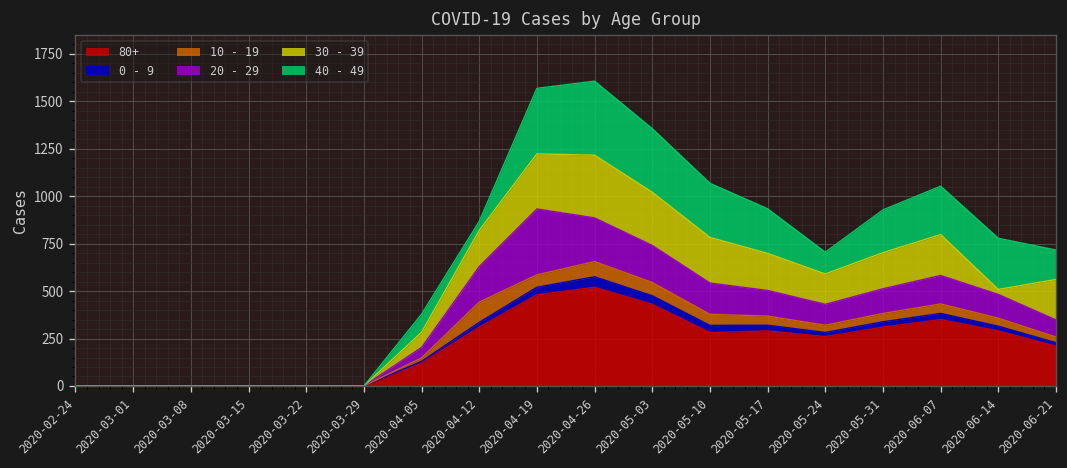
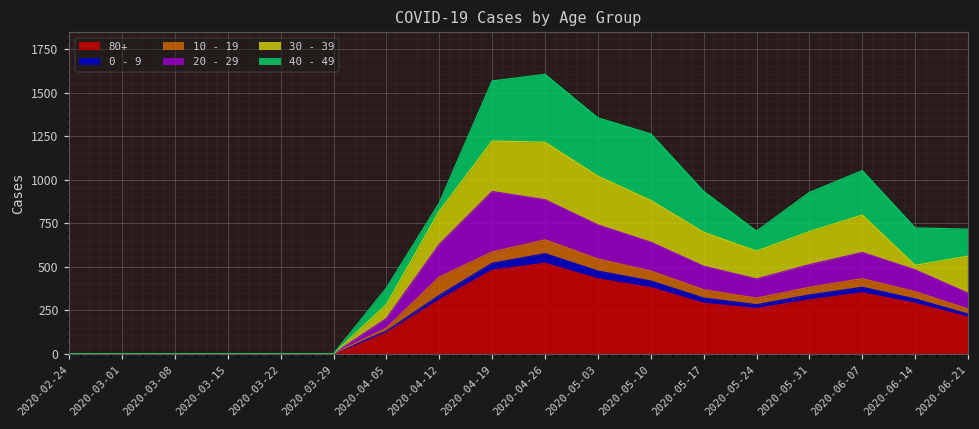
  {
    "80+": {
      "2020-04-12": 310,
      "2020-04-19": 480,
      "2020-04-26": 520,
      "2020-05-03": 430,
-     "2020-05-10": 280,
+     "2020-05-10": 380,
      "2020-05-17": 290,
      "2020-05-24": 260,
      "2020-05-31": 310,
      "2020-06-07": 350,
      "2020-06-14": 290,
      "2020-06-21": 210
    },
    "0 - 9": {
      "2020-04-12": 30,
      "2020-04-19": 40,
      "2020-04-26": 60,
      "2020-05-03": 50,
      "2020-05-10": 40,
      "2020-05-17": 30,
      "2020-05-24": 20,
      "2020-05-31": 30,
      "2020-06-07": 30,
      "2020-06-14": 30,
      "2020-06-21": 20
    },
    "10 - 19": {
      "2020-04-05": 20,
      "2020-04-12": 110,
      "2020-04-19": 70,
      "2020-04-26": 80,
      "2020-05-03": 70,
      "2020-05-10": 60,
      "2020-05-17": 50,
      "2020-05-24": 40,
      "2020-05-31": 40,
      "2020-06-07": 50,
      "2020-06-14": 40,
      "2020-06-21": 30
    },
    "20 - 29": {
      "2020-04-05": 60,
      "2020-04-12": 190,
      "2020-04-19": 350,
      "2020-04-26": 230,
      "2020-05-03": 200,
      "2020-05-10": 170,
      "2020-05-17": 140,
      "2020-05-24": 110,
      "2020-05-31": 130,
      "2020-06-07": 150,
      "2020-06-14": 130,
      "2020-06-21": 90
    },
    "30 - 39": {
      "2020-04-05": 80,
      "2020-04-12": 190,
      "2020-04-19": 290,
      "2020-04-26": 330,
      "2020-05-03": 280,
      "2020-05-10": 240,
      "2020-05-17": 200,
      "2020-05-24": 160,
      "2020-05-31": 190,
      "2020-06-07": 220,
      "2020-06-14": 30,
      "2020-06-21": 210
    },
    "40 - 49": {
      "2020-04-05": 100,
      "2020-04-12": 50,
      "2020-04-19": 350,
      "2020-04-26": 390,
      "2020-05-03": 340,
-     "2020-05-10": 290,
+     "2020-05-10": 380,
      "2020-05-17": 240,
      "2020-05-24": 110,
      "2020-05-31": 230,
      "2020-06-07": 260,
-     "2020-06-14": 270,
+     "2020-06-14": 210,
      "2020-06-21": 160
    }
  }
